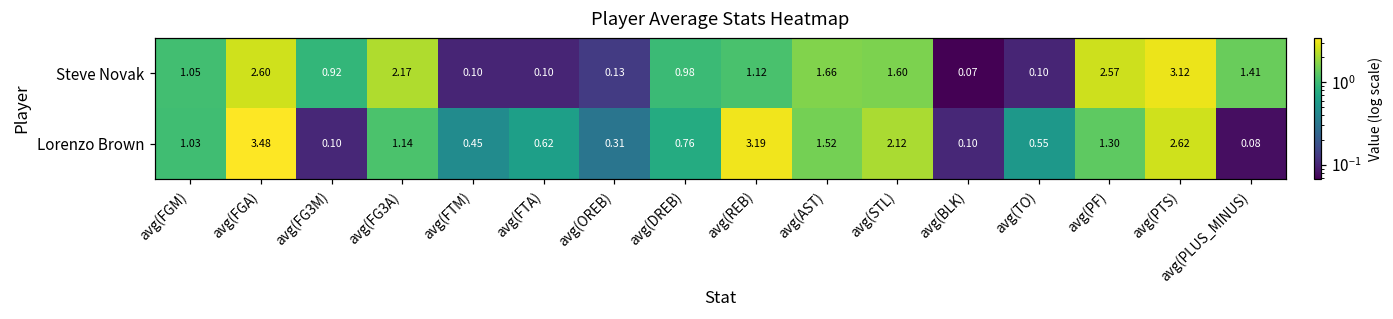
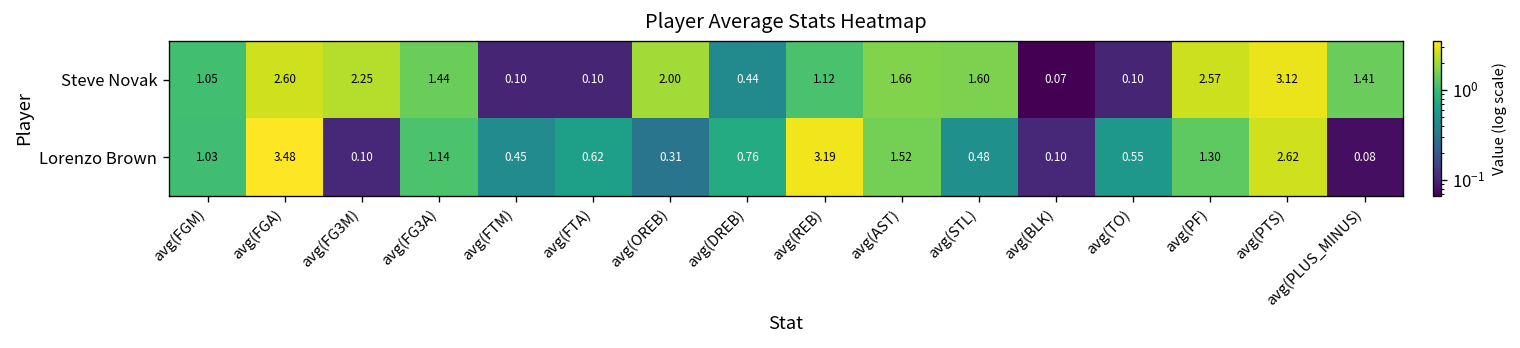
  {
    "Steve Novak": {
      "avg(FGM)": 1.05,
      "avg(FGA)": 2.60,
-     "avg(FG3M)": 0.92,
-     "avg(FG3A)": 2.17,
+     "avg(FG3M)": 2.25,
+     "avg(FG3A)": 1.44,
      "avg(FTM)": 0.10,
      "avg(FTA)": 0.10,
-     "avg(OREB)": 0.13,
-     "avg(DREB)": 0.98,
+     "avg(OREB)": 2.00,
+     "avg(DREB)": 0.44,
      "avg(REB)": 1.12,
      "avg(AST)": 1.66,
      "avg(STL)": 1.60,
      "avg(BLK)": 0.07,
      "avg(TO)": 0.10,
      "avg(PF)": 2.57,
      "avg(PTS)": 3.12,
      "avg(PLUS_MINUS)": 1.41
    },
    "Lorenzo Brown": {
      "avg(FGM)": 1.03,
      "avg(FGA)": 3.48,
      "avg(FG3M)": 0.10,
      "avg(FG3A)": 1.14,
      "avg(FTM)": 0.45,
      "avg(FTA)": 0.62,
      "avg(OREB)": 0.31,
      "avg(DREB)": 0.76,
      "avg(REB)": 3.19,
      "avg(AST)": 1.52,
-     "avg(STL)": 2.12,
+     "avg(STL)": 0.48,
      "avg(BLK)": 0.10,
      "avg(TO)": 0.55,
      "avg(PF)": 1.30,
      "avg(PTS)": 2.62,
      "avg(PLUS_MINUS)": 0.08
    }
  }
